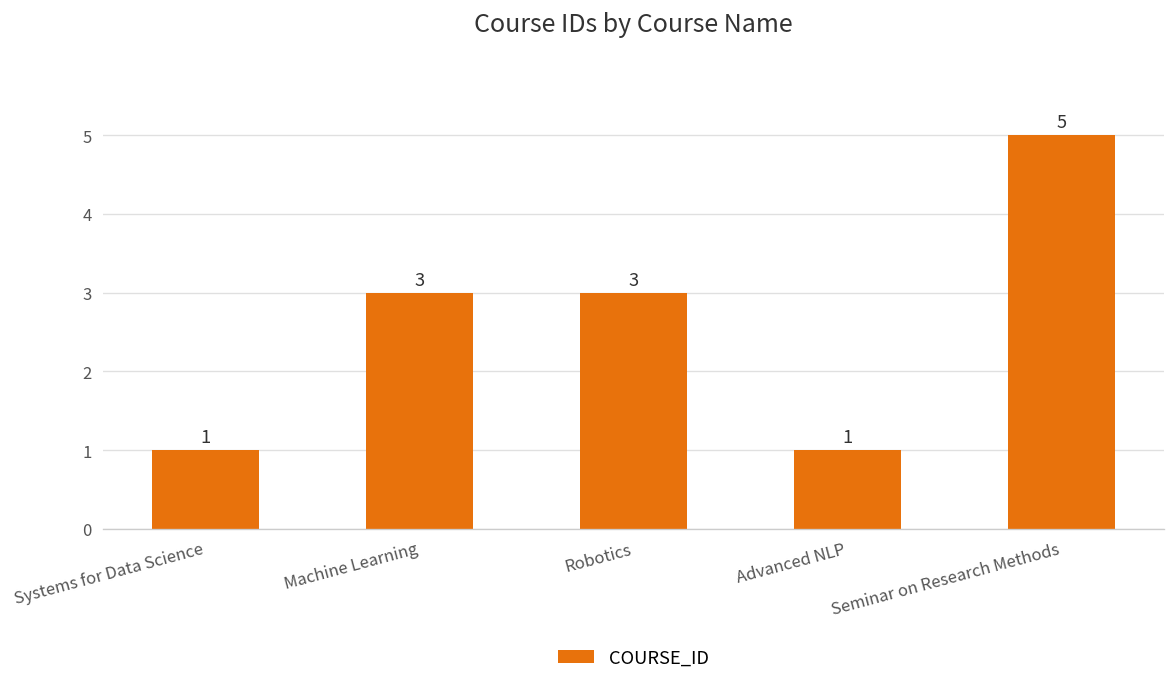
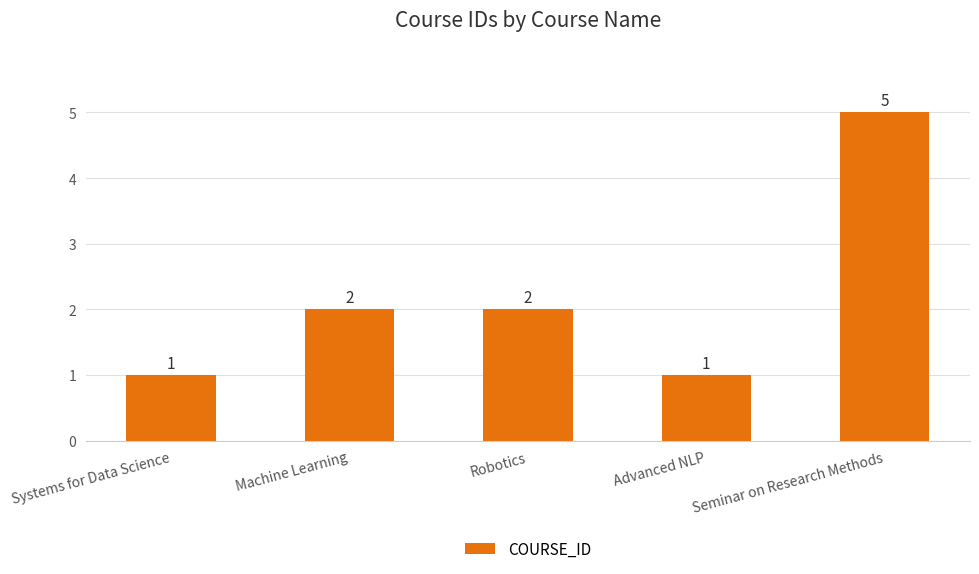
  {
    "Systems for Data Science": 1,
-   "Machine Learning": 3,
-   "Robotics": 3,
+   "Machine Learning": 2,
+   "Robotics": 2,
    "Advanced NLP": 1,
    "Seminar on Research Methods": 5
  }
